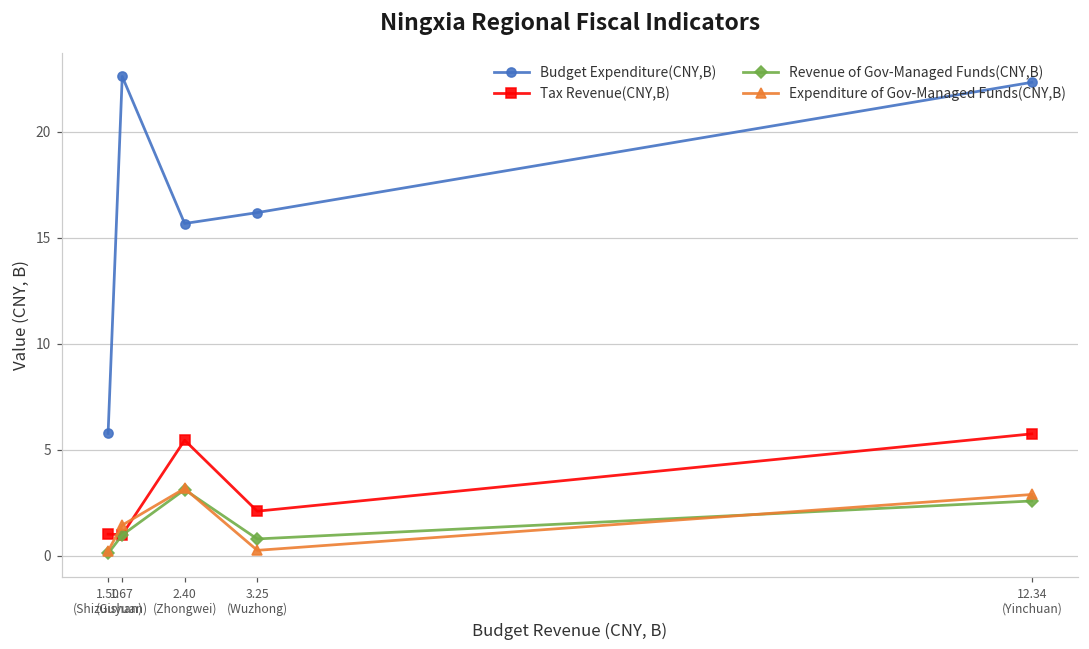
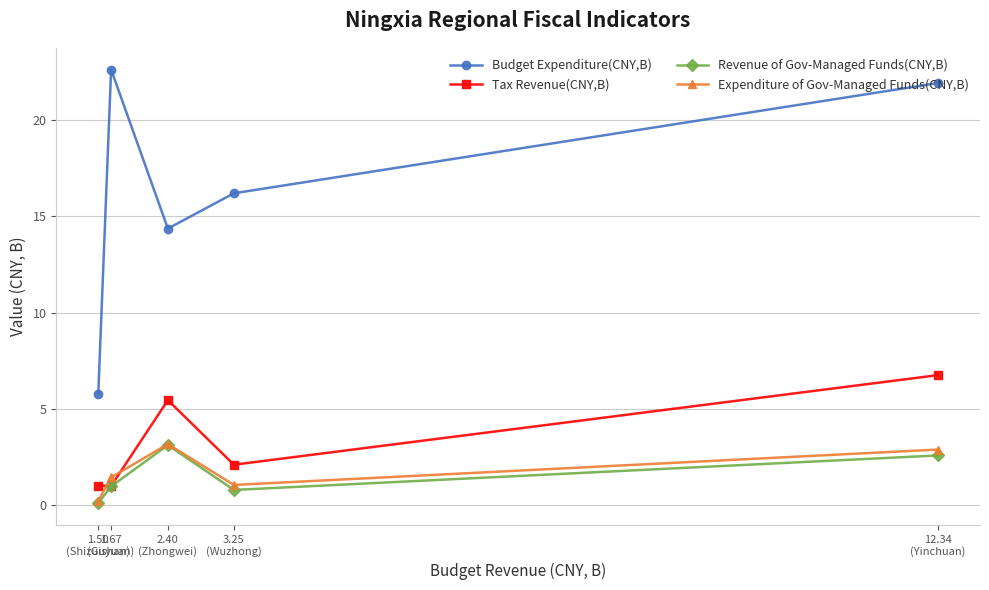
  {
    "Budget Expenditure(CNY,B)": {
-     "2.40 (Zhongwei)": 15.7,
+     "2.40 (Zhongwei)": 14.4,
      "3.25 (Wuzhong)": 16.2,
-     "12.34 (Yinchuan)": 22.3
+     "12.34 (Yinchuan)": 21.9
    },
    "Tax Revenue(CNY,B)": {
      "2.40 (Zhongwei)": 5.5,
      "3.25 (Wuzhong)": 2.1,
-     "12.34 (Yinchuan)": 5.8
+     "12.34 (Yinchuan)": 6.8
    },
    "Revenue of Gov-Managed Funds(CNY,B)": {
      "3.25 (Wuzhong)": 0.8,
      "12.34 (Yinchuan)": 2.6
    },
    "Expenditure of Gov-Managed Funds(CNY,B)": {
-     "3.25 (Wuzhong)": 0.3,
+     "3.25 (Wuzhong)": 1.1,
      "12.34 (Yinchuan)": 2.9
    }
  }
